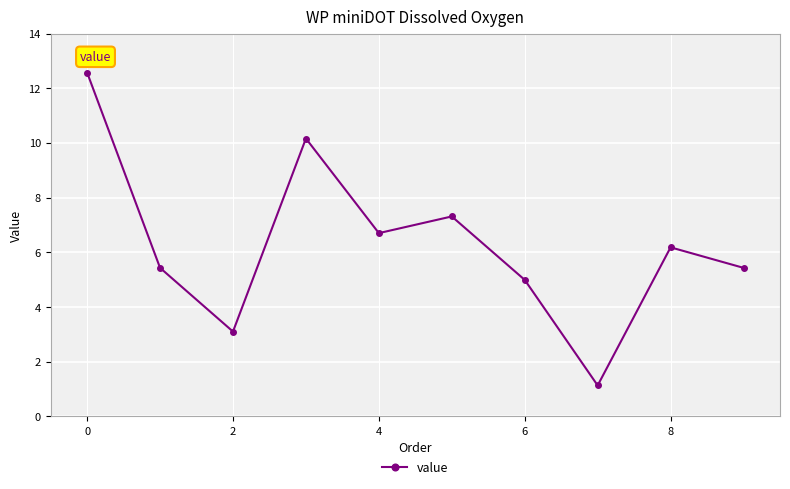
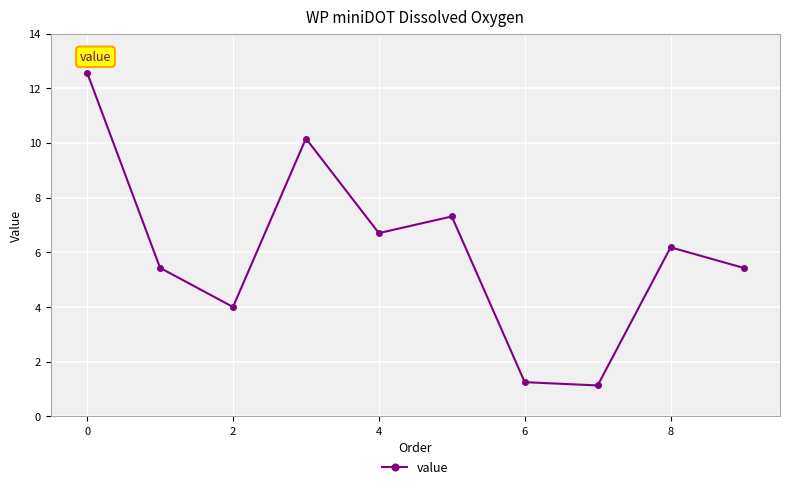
  {
    "0": 12.6,
-   "2": 3.1,
+   "2": 4.0,
    "4": 6.7,
-   "6": 5.0,
+   "6": 1.3,
    "8": 6.2
  }
